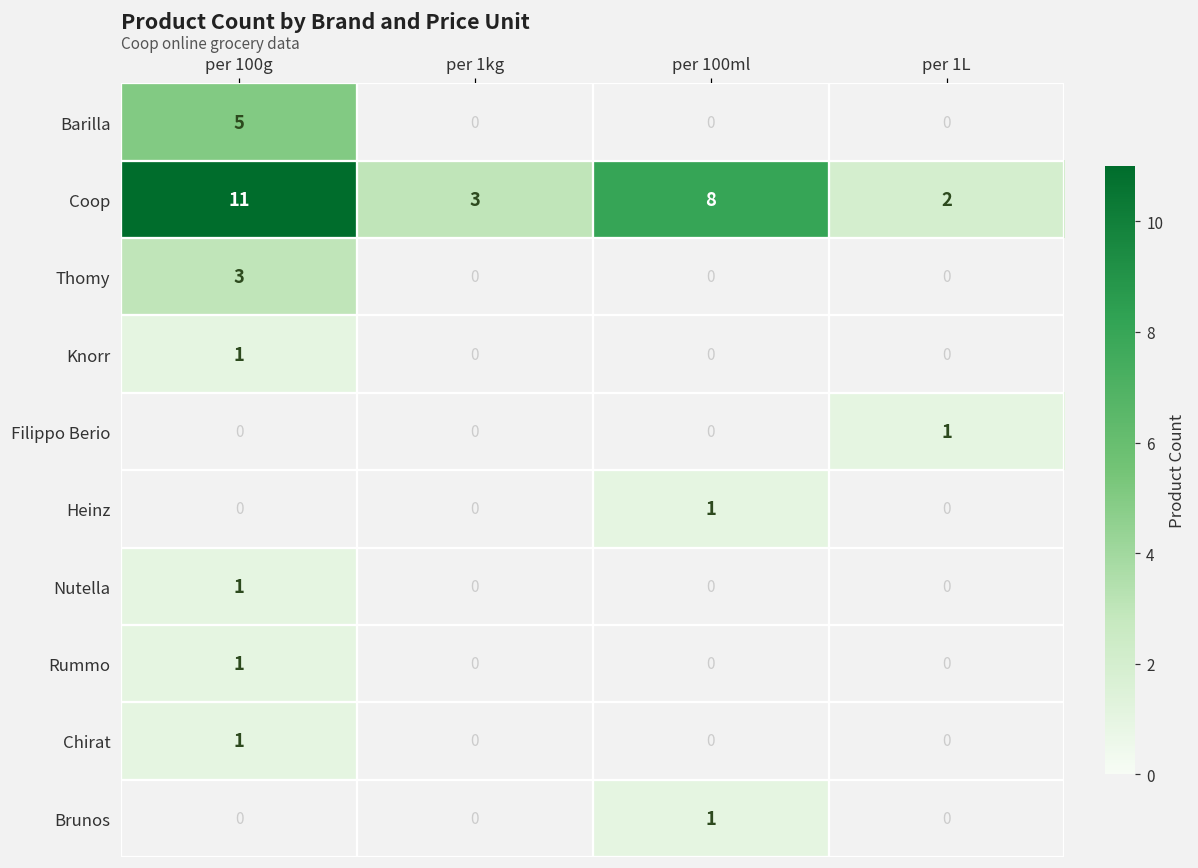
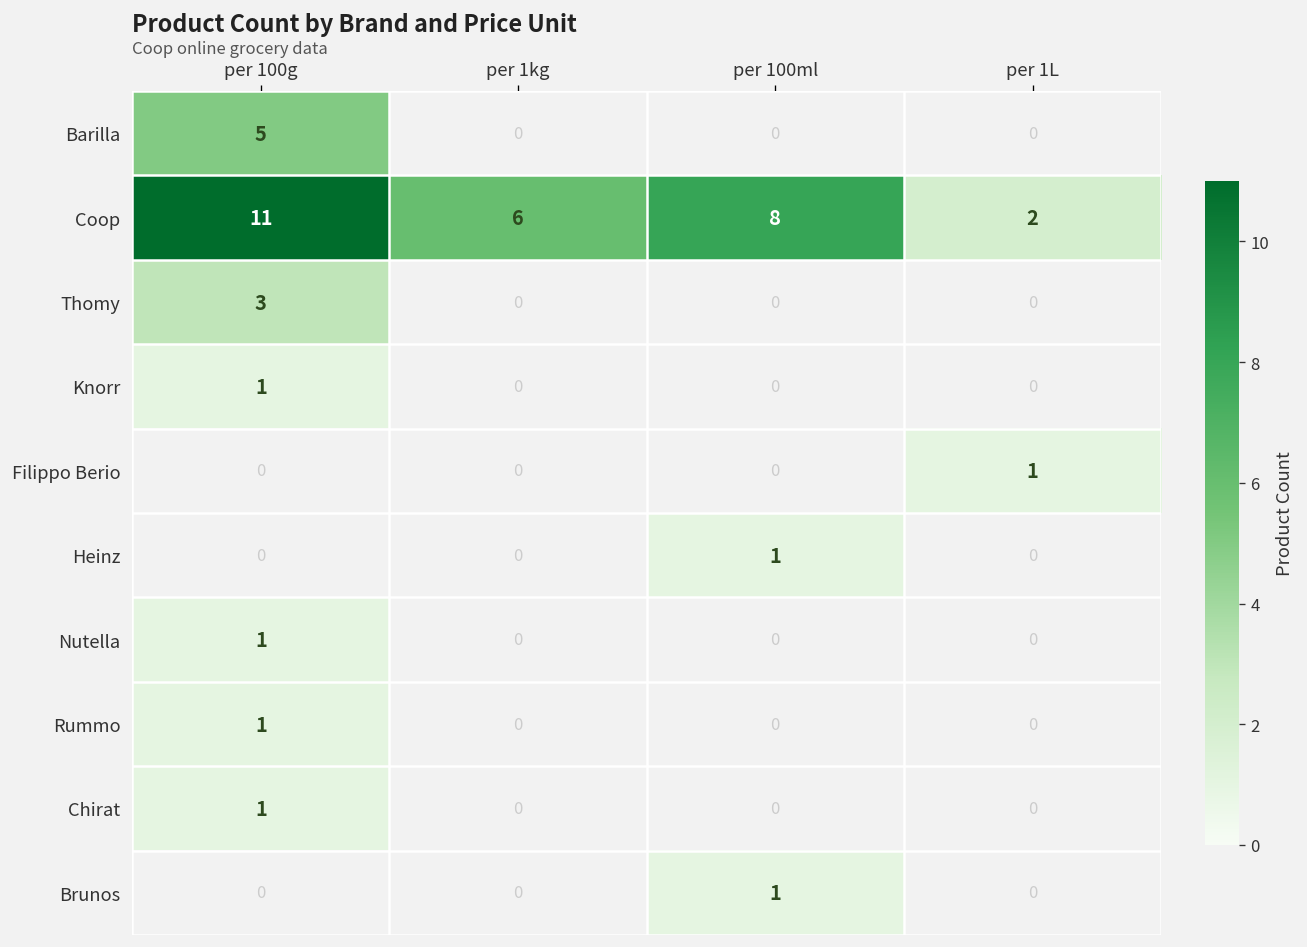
  {
    "Barilla": {
      "per 100g": 5
    },
    "Coop": {
      "per 100g": 11,
-     "per 1kg": 3,
+     "per 1kg": 6,
      "per 100ml": 8,
      "per 1L": 2
    },
    "Thomy": {
      "per 100g": 3
    },
    "Knorr": {
      "per 100g": 1
    },
    "Filippo Berio": {
      "per 1L": 1
    },
    "Heinz": {
      "per 100ml": 1
    },
    "Nutella": {
      "per 100g": 1
    },
    "Rummo": {
      "per 100g": 1
    },
    "Chirat": {
      "per 100g": 1
    },
    "Brunos": {
      "per 100ml": 1
    }
  }
